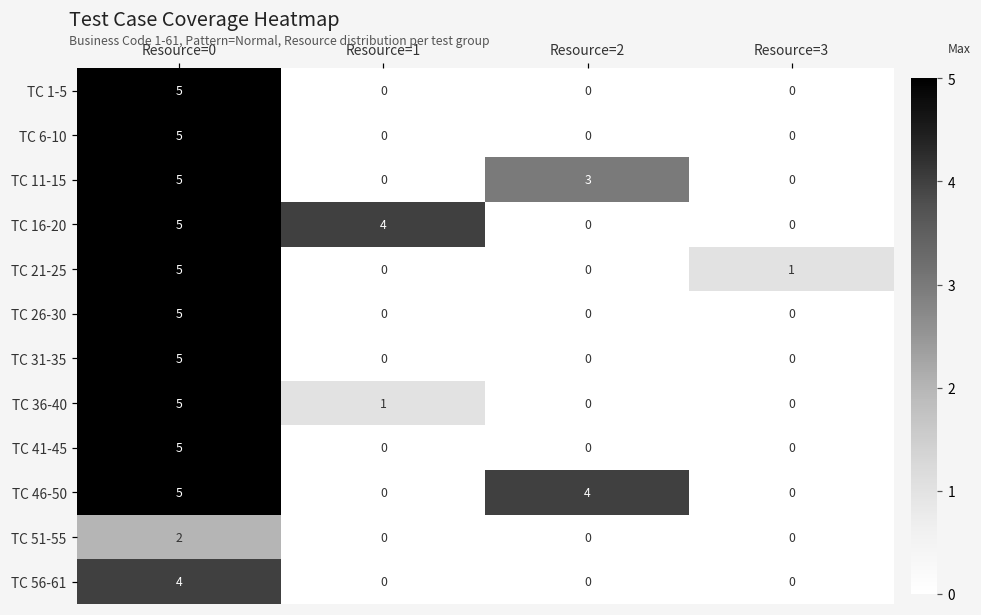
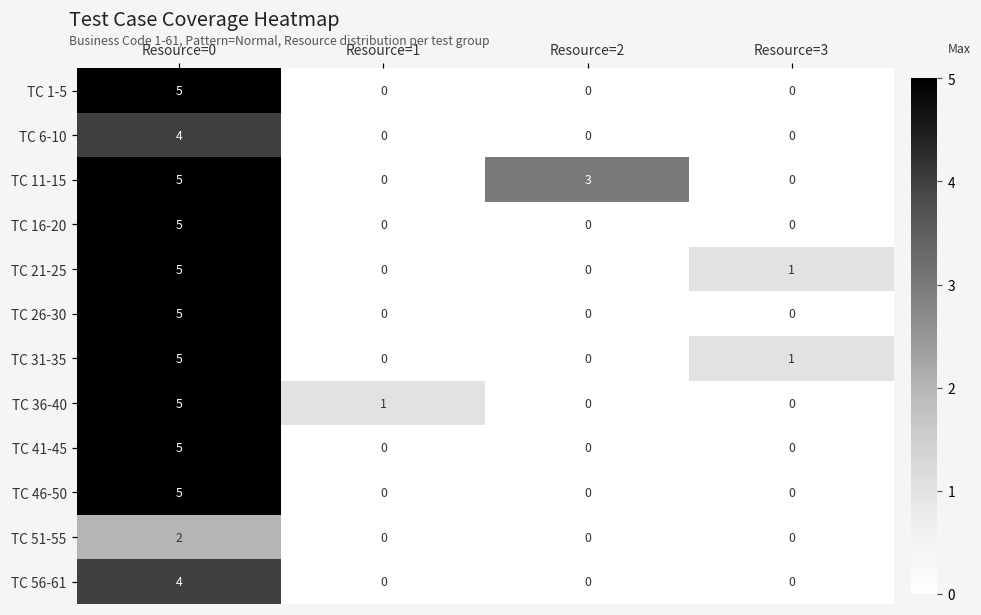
  {
    "TC 1-5": {
      "Resource=0": 5,
      "Resource=1": 0,
      "Resource=2": 0,
      "Resource=3": 0
    },
    "TC 6-10": {
-     "Resource=0": 5,
+     "Resource=0": 4,
      "Resource=1": 0,
      "Resource=2": 0,
      "Resource=3": 0
    },
    "TC 11-15": {
      "Resource=0": 5,
      "Resource=1": 0,
      "Resource=2": 3,
      "Resource=3": 0
    },
    "TC 16-20": {
      "Resource=0": 5,
-     "Resource=1": 4,
+     "Resource=1": 0,
      "Resource=2": 0,
      "Resource=3": 0
    },
    "TC 21-25": {
      "Resource=0": 5,
      "Resource=1": 0,
      "Resource=2": 0,
      "Resource=3": 1
    },
    "TC 26-30": {
      "Resource=0": 5,
      "Resource=1": 0,
      "Resource=2": 0,
      "Resource=3": 0
    },
    "TC 31-35": {
      "Resource=0": 5,
      "Resource=1": 0,
      "Resource=2": 0,
-     "Resource=3": 0
+     "Resource=3": 1
    },
    "TC 36-40": {
      "Resource=0": 5,
      "Resource=1": 1,
      "Resource=2": 0,
      "Resource=3": 0
    },
    "TC 41-45": {
      "Resource=0": 5,
      "Resource=1": 0,
      "Resource=2": 0,
      "Resource=3": 0
    },
    "TC 46-50": {
      "Resource=0": 5,
      "Resource=1": 0,
-     "Resource=2": 4,
+     "Resource=2": 0,
      "Resource=3": 0
    },
    "TC 51-55": {
      "Resource=0": 2,
      "Resource=1": 0,
      "Resource=2": 0,
      "Resource=3": 0
    },
    "TC 56-61": {
      "Resource=0": 4,
      "Resource=1": 0,
      "Resource=2": 0,
      "Resource=3": 0
    }
  }
